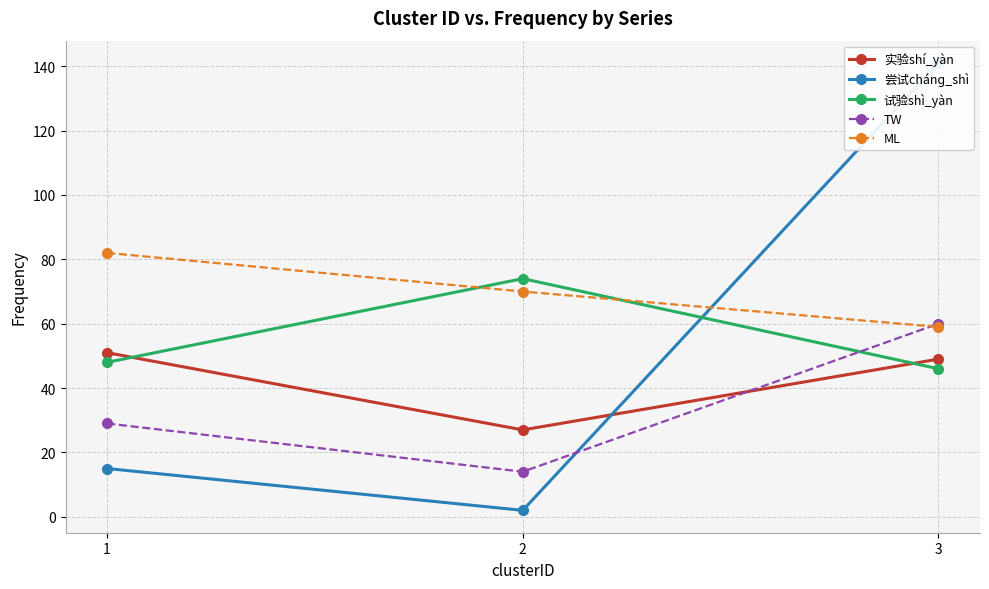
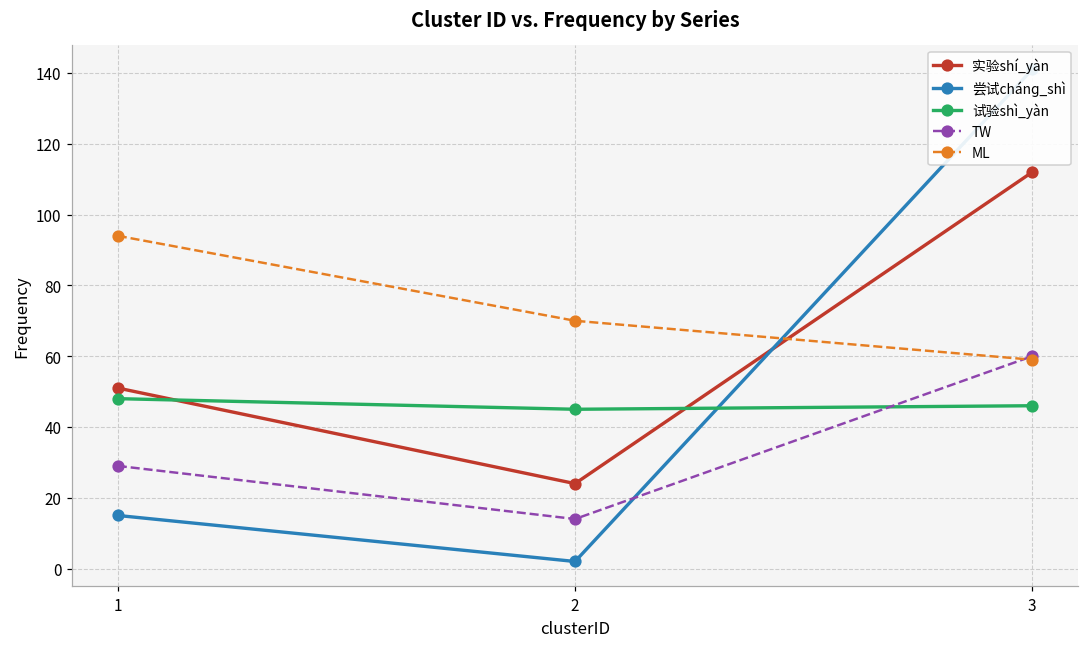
  {
    "实验shí_yàn": {
      "1": 51,
-     "2": 27,
-     "3": 49
+     "2": 24,
+     "3": 112
    },
    "尝试chánɡ_shì": {
      "1": 15,
      "2": 2
    },
    "试验shì_yàn": {
      "1": 48,
-     "2": 74,
+     "2": 45,
      "3": 46
    },
    "TW": {
      "1": 29,
      "2": 14,
      "3": 60
    },
    "ML": {
-     "1": 82,
+     "1": 94,
      "2": 70,
      "3": 59
    }
  }
